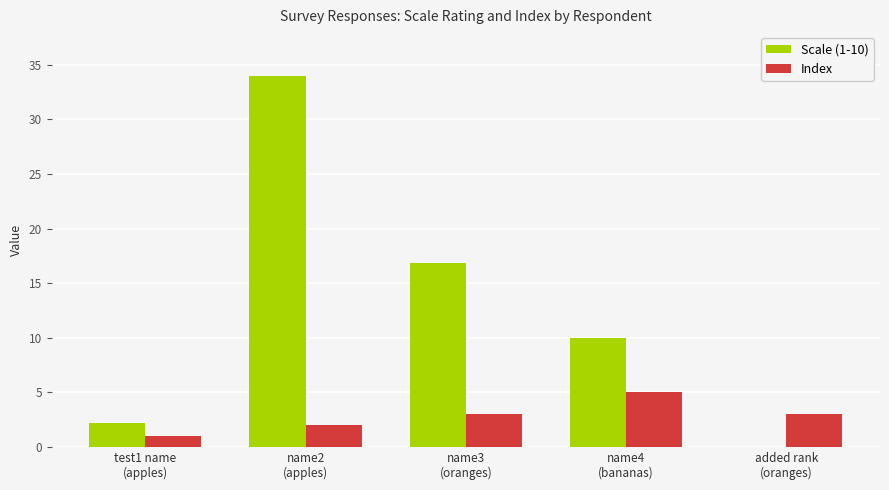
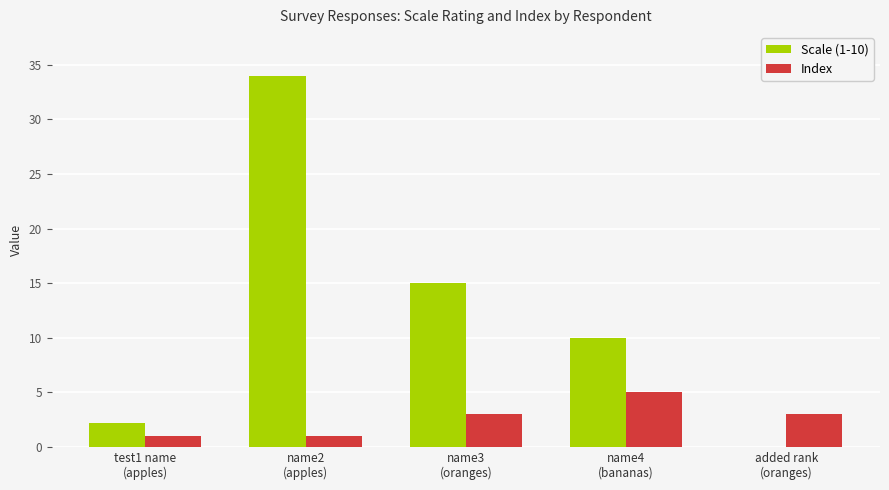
  {
    "Scale (1-10)": {
      "test1 name (apples)": 2.2,
      "name2 (apples)": 34.0,
-     "name3 (oranges)": 16.8,
+     "name3 (oranges)": 15.0,
      "name4 (bananas)": 10.0,
      "added rank (oranges)": 0.0
    },
    "Index": {
      "test1 name (apples)": 1,
-     "name2 (apples)": 2,
+     "name2 (apples)": 1,
      "name3 (oranges)": 3,
      "name4 (bananas)": 5,
      "added rank (oranges)": 3
    }
  }
